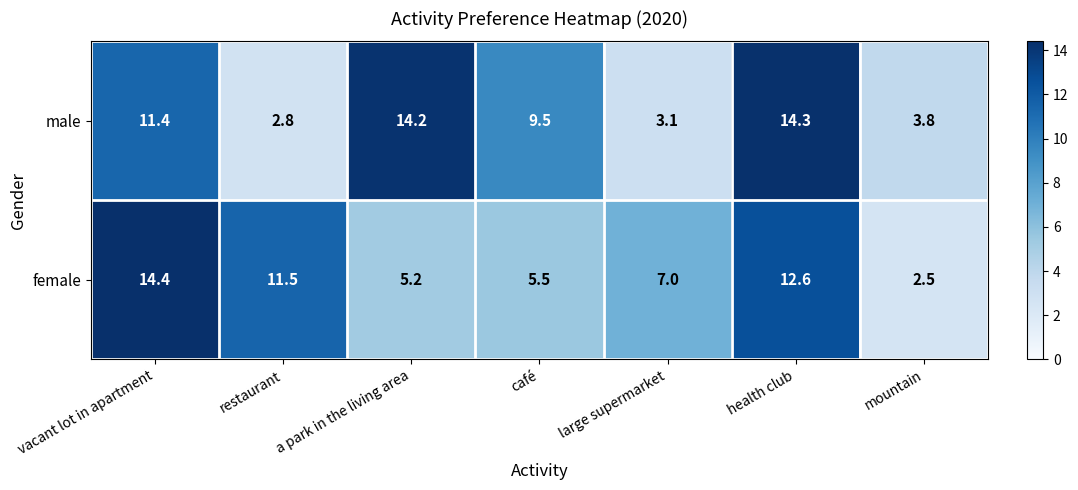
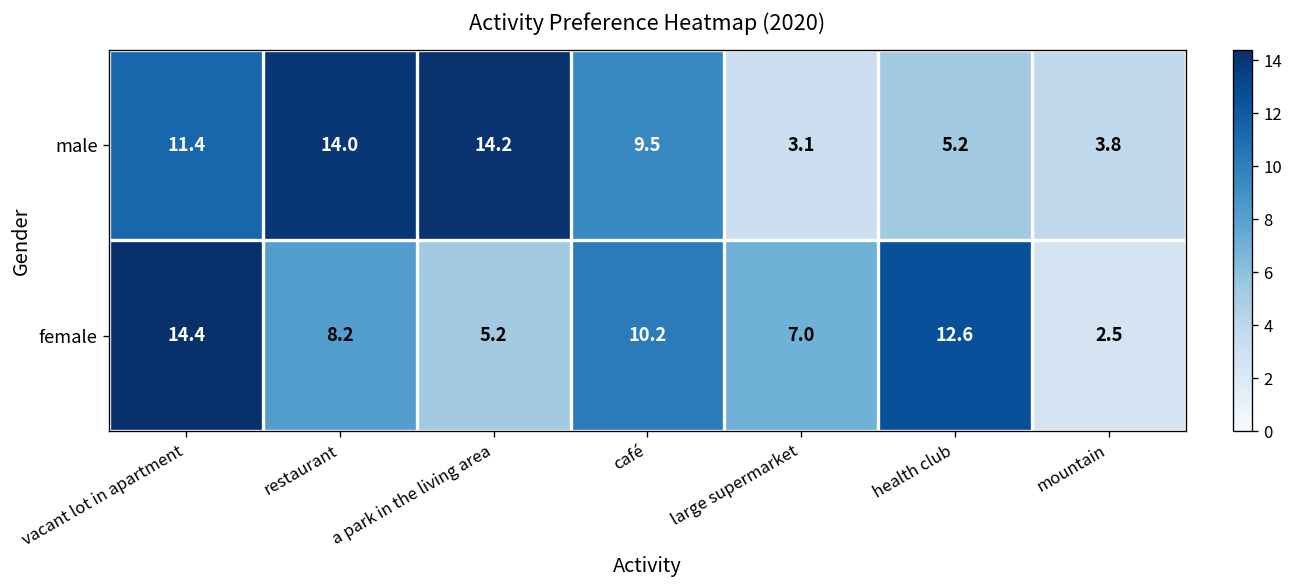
  {
    "male": {
      "vacant lot in apartment": 11.4,
-     "restaurant": 2.8,
+     "restaurant": 14.0,
      "a park in the living area": 14.2,
      "café": 9.5,
      "large supermarket": 3.1,
-     "health club": 14.3,
+     "health club": 5.2,
      "mountain": 3.8
    },
    "female": {
      "vacant lot in apartment": 14.4,
-     "restaurant": 11.5,
+     "restaurant": 8.2,
      "a park in the living area": 5.2,
-     "café": 5.5,
+     "café": 10.2,
      "large supermarket": 7.0,
      "health club": 12.6,
      "mountain": 2.5
    }
  }
